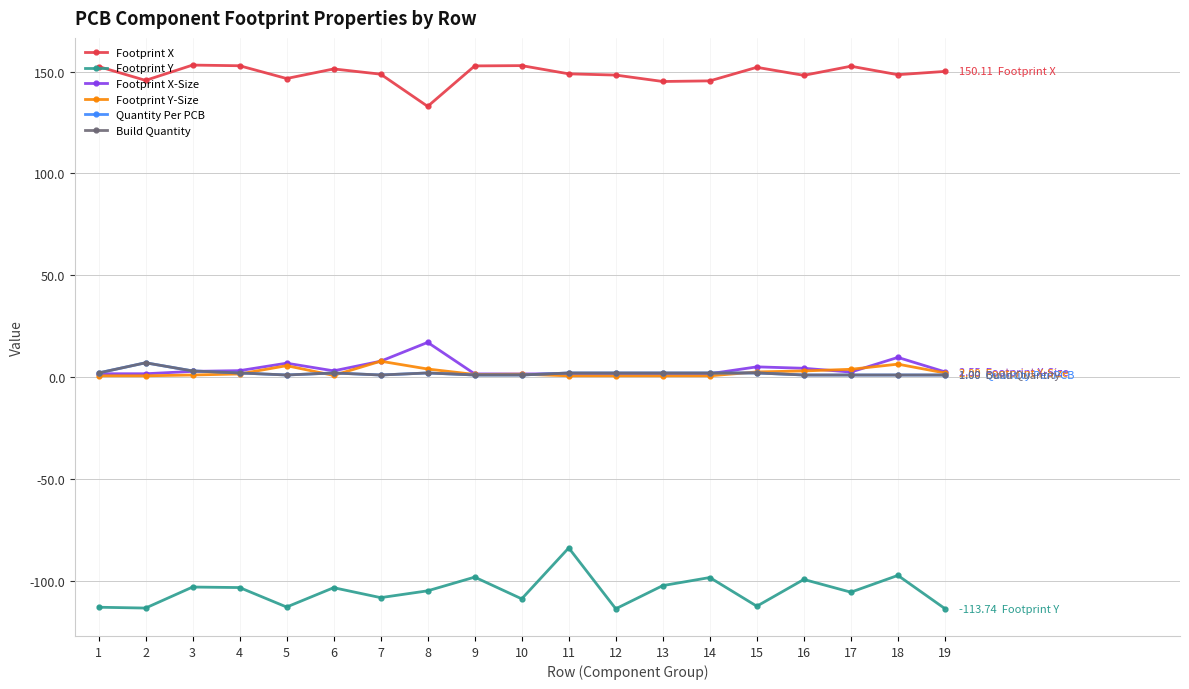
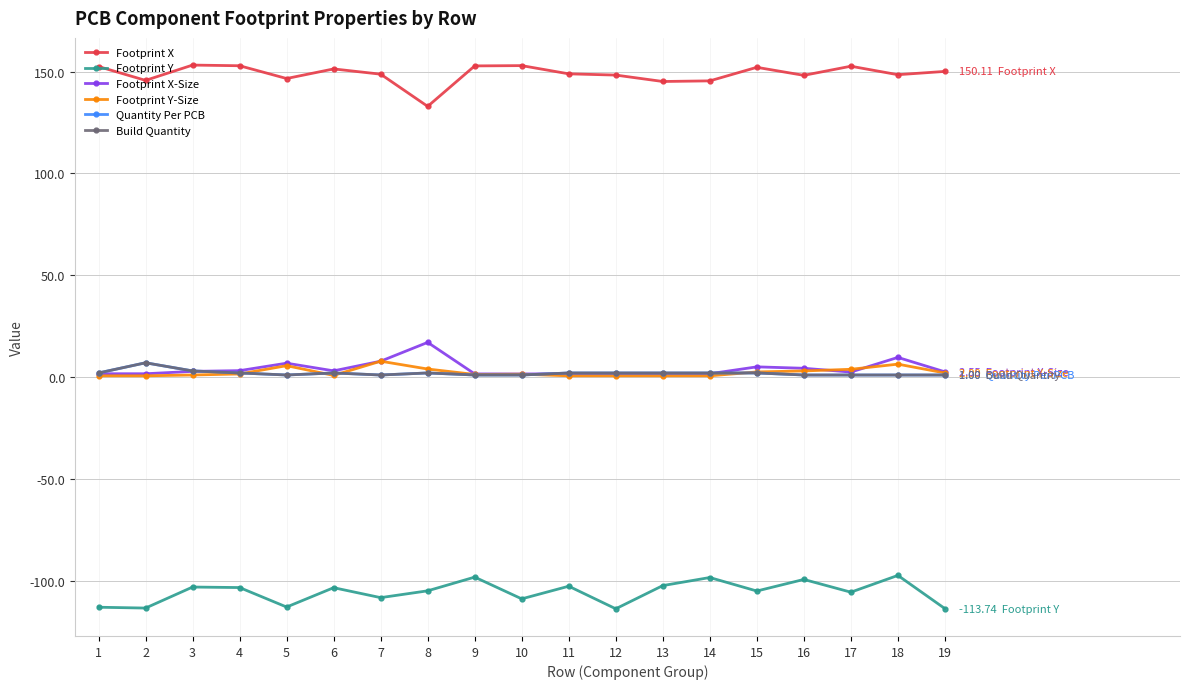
  {
    "Footprint X": {
      "19": 150.11
    },
    "Footprint Y": {
      "1": -113,
      "2": -113,
      "3": -103,
      "4": -103,
      "5": -113,
      "6": -103,
      "7": -108,
      "8": -105,
      "9": -98,
      "10": -109,
-     "11": -84,
+     "11": -103,
      "12": -114,
      "13": -102,
      "14": -98,
-     "15": -113,
+     "15": -105,
      "16": -99,
      "17": -106,
      "18": -97
    },
    "Footprint X-Size": {
      "8": 17,
      "15": 5,
      "16": 4,
      "17": 2,
      "18": 10
    },
    "Footprint Y-Size": {
      "3": 1,
      "8": 4,
      "16": 3,
      "17": 4,
      "18": 6
    },
    "Build Quantity": {
      "2": 7,
      "5": 1,
      "7": 1,
      "8": 2,
      "16": 1,
      "17": 1,
      "18": 1
    }
  }
